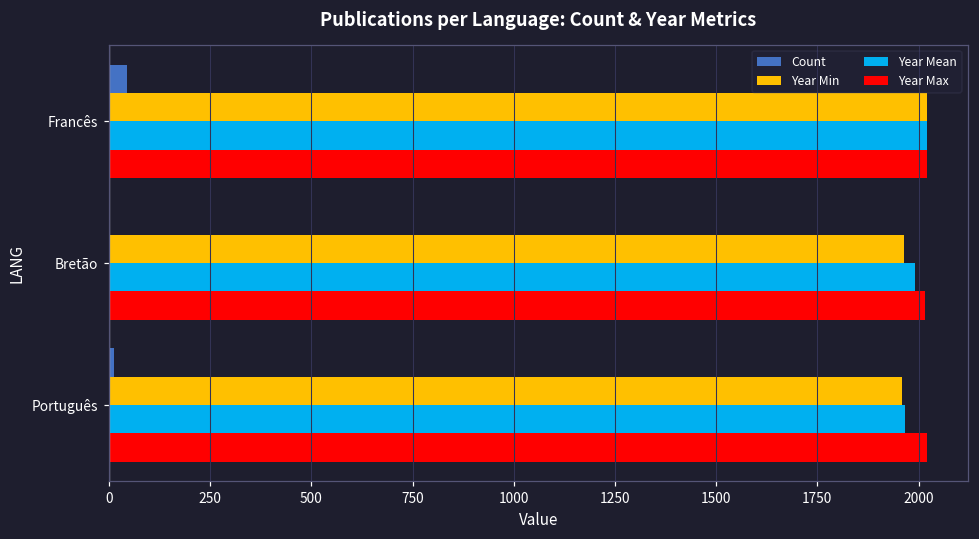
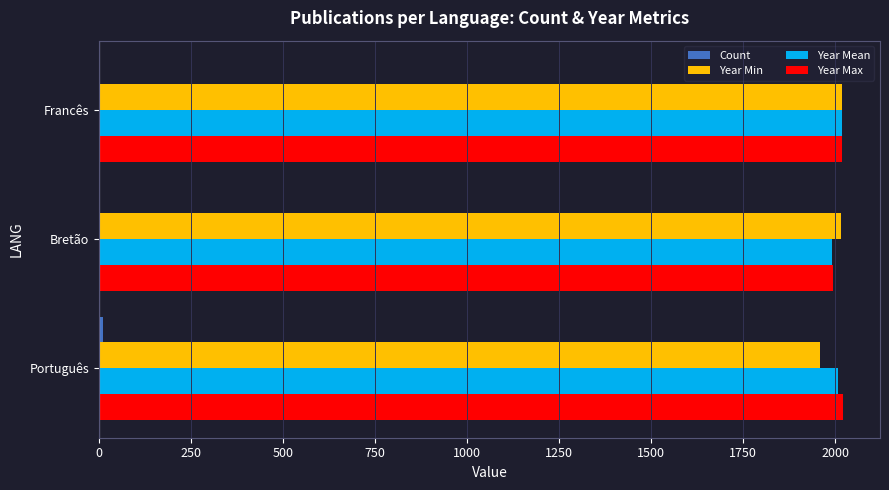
  {
    "Count": {
-     "Francês": 40,
+     "Francês": 0,
      "Português": 10
    },
    "Year Min": {
      "Francês": 2020,
-     "Bretão": 1960,
+     "Bretão": 2020,
      "Português": 1960
    },
    "Year Mean": {
      "Francês": 2020,
      "Bretão": 1990,
-     "Português": 1970
+     "Português": 2010
    },
    "Year Max": {
      "Francês": 2020,
-     "Bretão": 2020,
+     "Bretão": 2000,
      "Português": 2020
    }
  }
